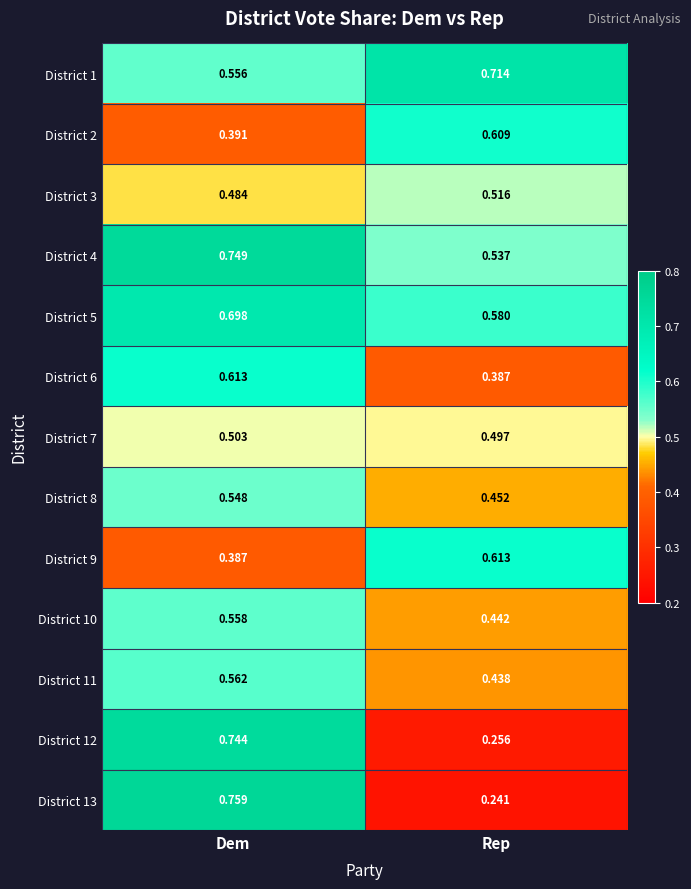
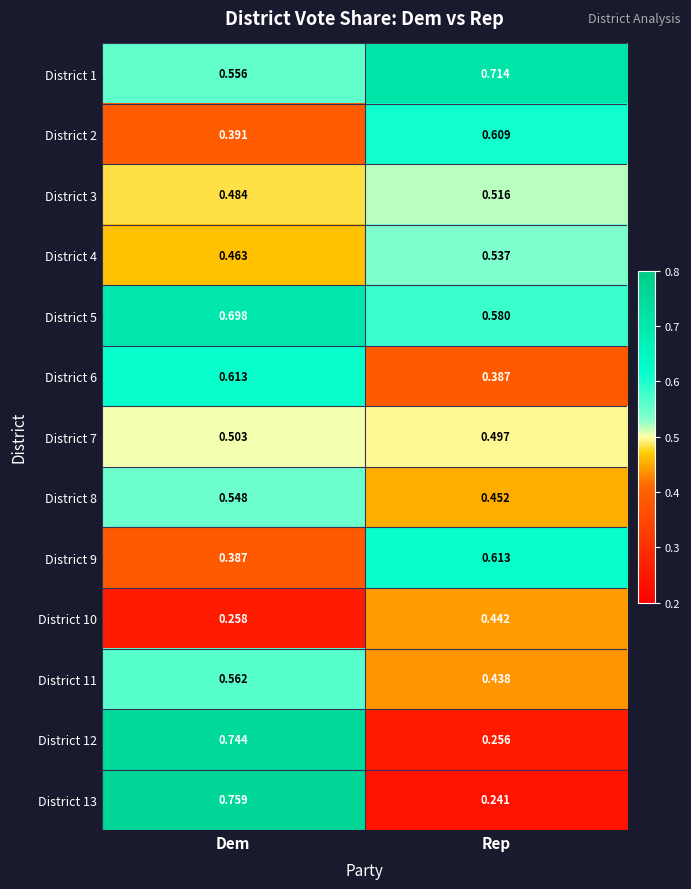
  {
    "District 1": {
      "Dem": 0.556,
      "Rep": 0.714
    },
    "District 2": {
      "Dem": 0.391,
      "Rep": 0.609
    },
    "District 3": {
      "Dem": 0.484,
      "Rep": 0.516
    },
    "District 4": {
-     "Dem": 0.749,
+     "Dem": 0.463,
      "Rep": 0.537
    },
    "District 5": {
      "Dem": 0.698,
      "Rep": 0.580
    },
    "District 6": {
      "Dem": 0.613,
      "Rep": 0.387
    },
    "District 7": {
      "Dem": 0.503,
      "Rep": 0.497
    },
    "District 8": {
      "Dem": 0.548,
      "Rep": 0.452
    },
    "District 9": {
      "Dem": 0.387,
      "Rep": 0.613
    },
    "District 10": {
-     "Dem": 0.558,
+     "Dem": 0.258,
      "Rep": 0.442
    },
    "District 11": {
      "Dem": 0.562,
      "Rep": 0.438
    },
    "District 12": {
      "Dem": 0.744,
      "Rep": 0.256
    },
    "District 13": {
      "Dem": 0.759,
      "Rep": 0.241
    }
  }
